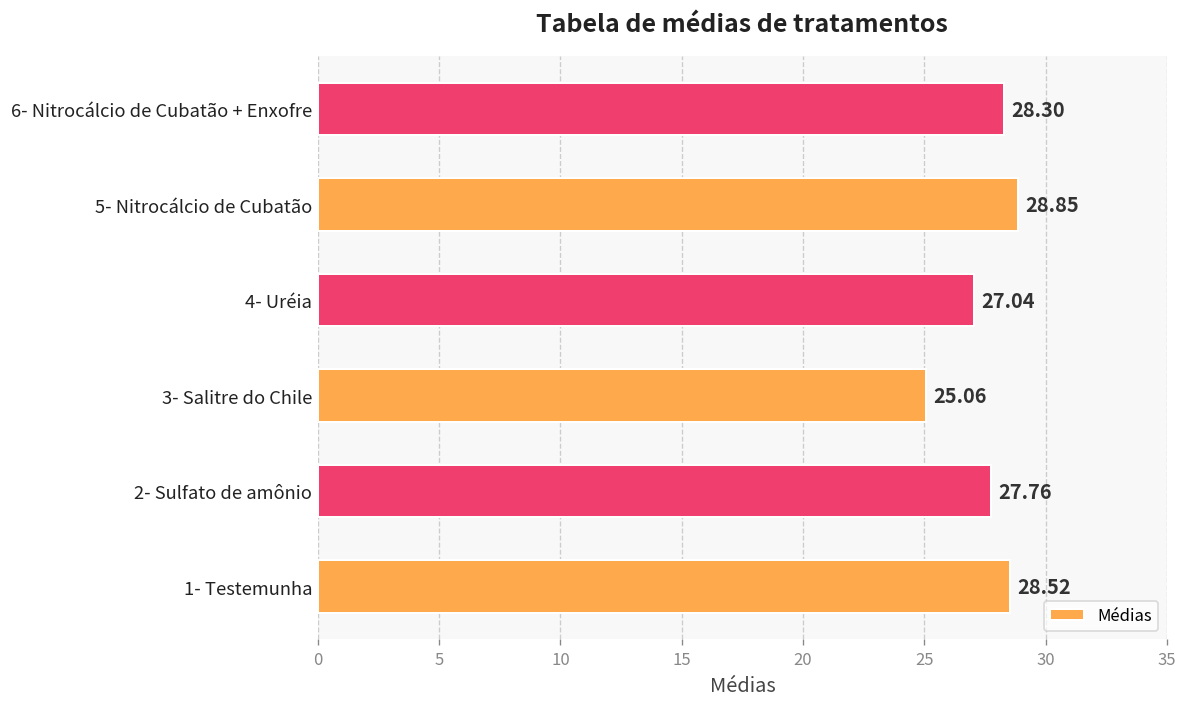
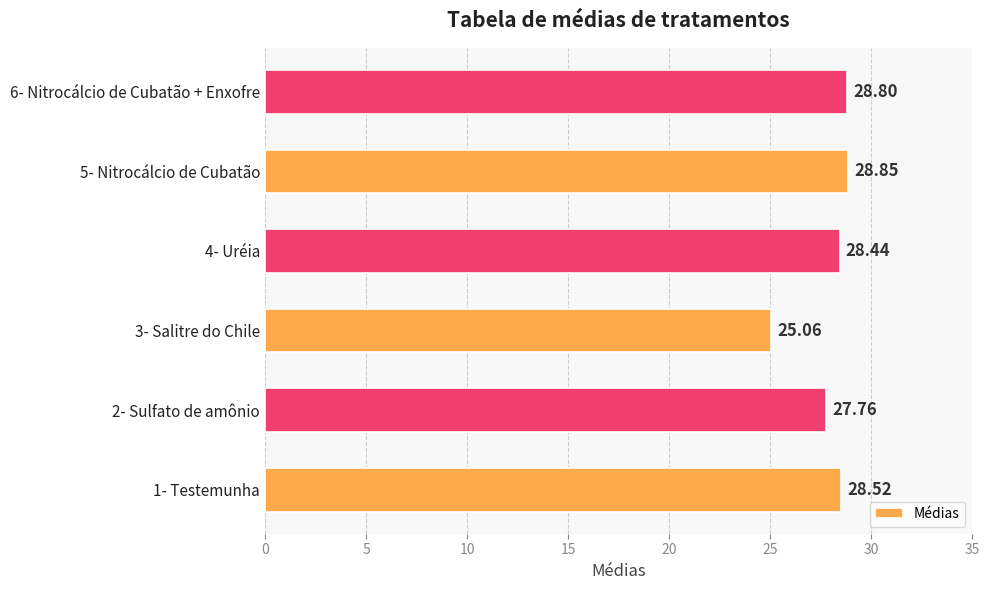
  {
-   "6- Nitrocálcio de Cubatão + Enxofre": 28.30,
+   "6- Nitrocálcio de Cubatão + Enxofre": 28.80,
    "5- Nitrocálcio de Cubatão": 28.85,
-   "4- Uréia": 27.04,
+   "4- Uréia": 28.44,
    "3- Salitre do Chile": 25.06,
    "2- Sulfato de amônio": 27.76,
    "1- Testemunha": 28.52
  }
